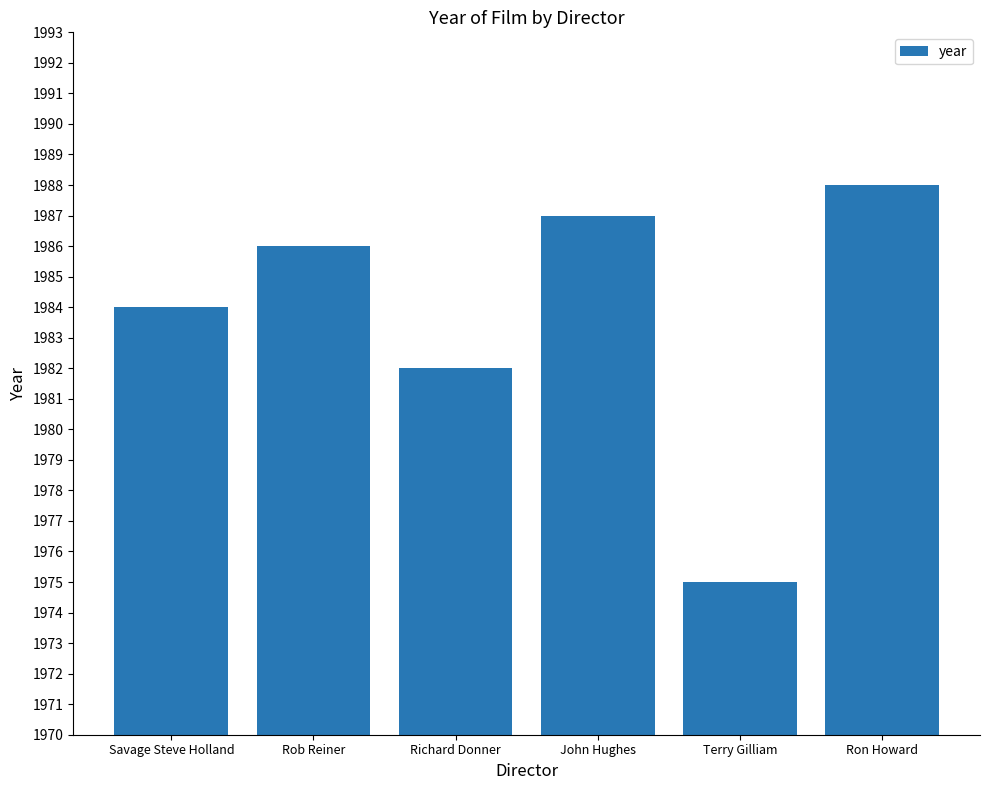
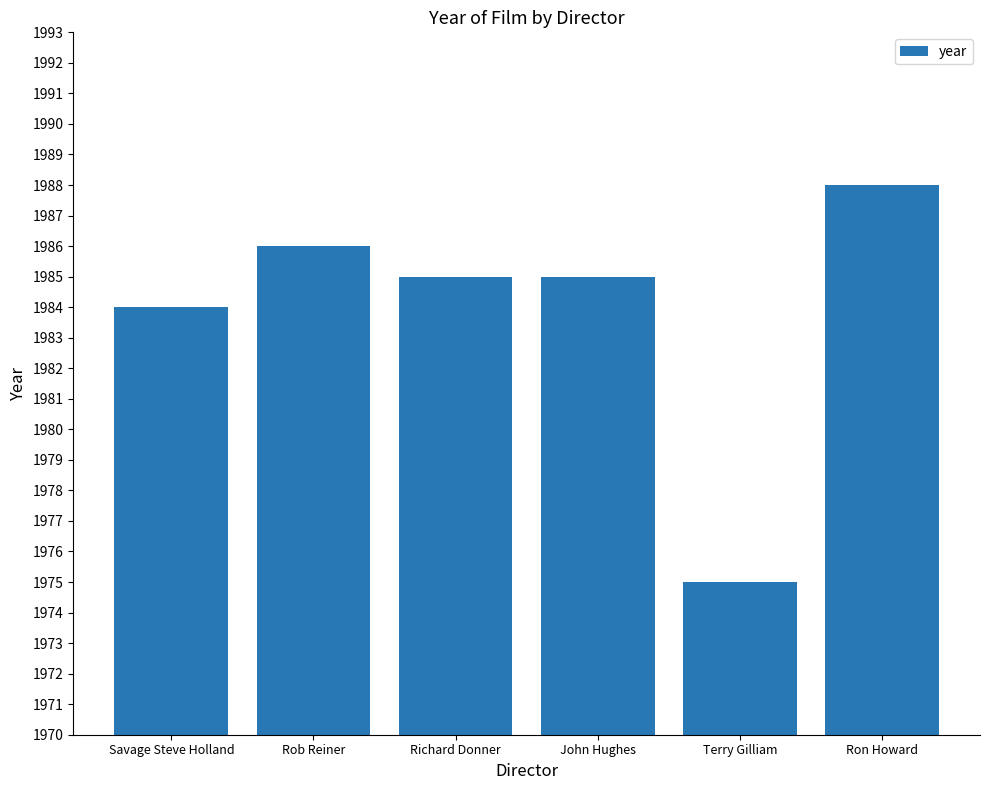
  {
    "Savage Steve Holland": 1984,
    "Rob Reiner": 1986,
-   "Richard Donner": 1982,
-   "John Hughes": 1987,
+   "Richard Donner": 1985,
+   "John Hughes": 1985,
    "Terry Gilliam": 1975,
    "Ron Howard": 1988
  }
